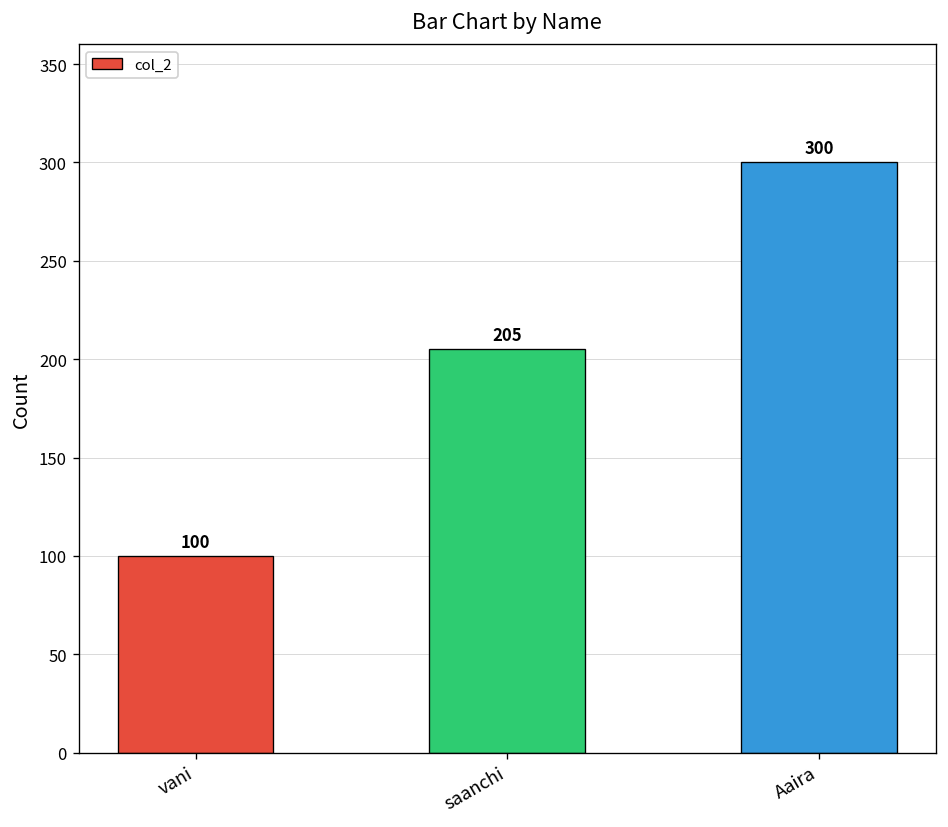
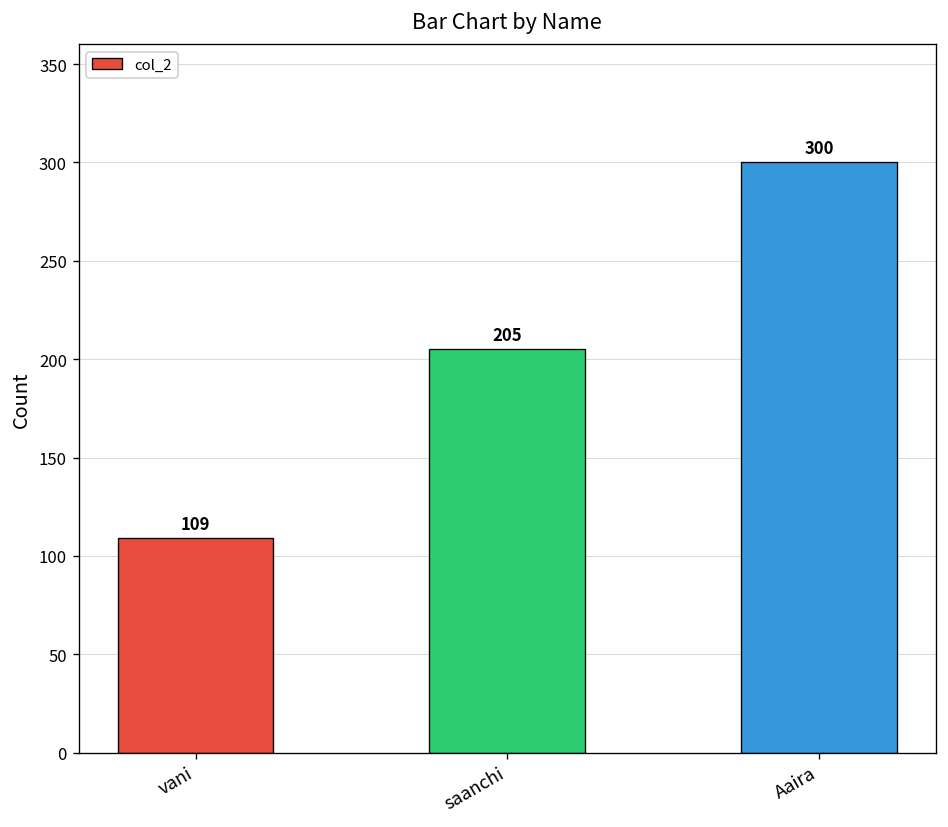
  {
-   "vani": 100,
+   "vani": 109,
    "saanchi": 205,
    "Aaira": 300
  }
